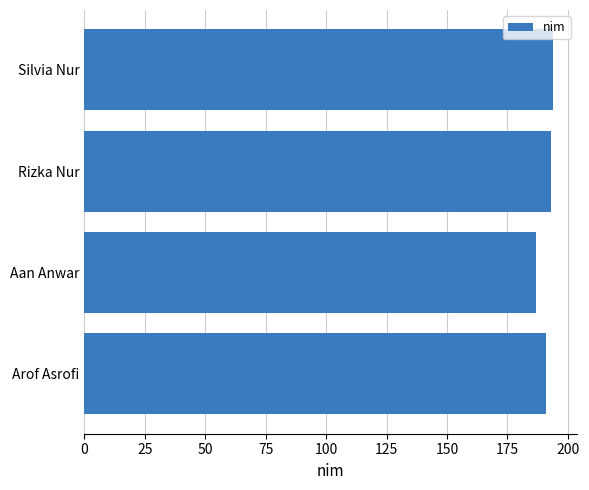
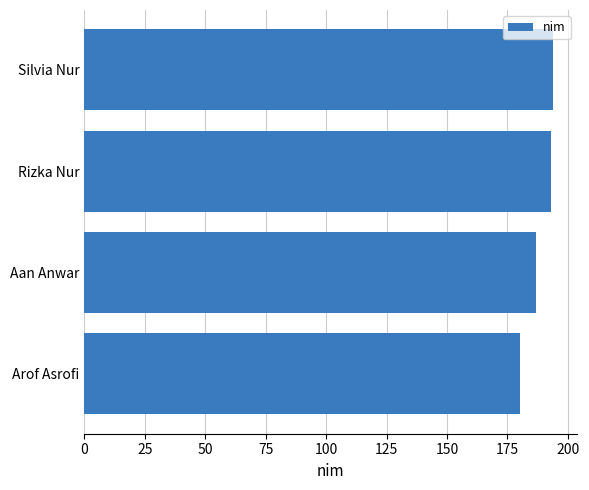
  {
    "Silvia Nur": 194,
    "Rizka Nur": 193,
    "Aan Anwar": 187,
-   "Arof Asrofi": 191
+   "Arof Asrofi": 180
  }
